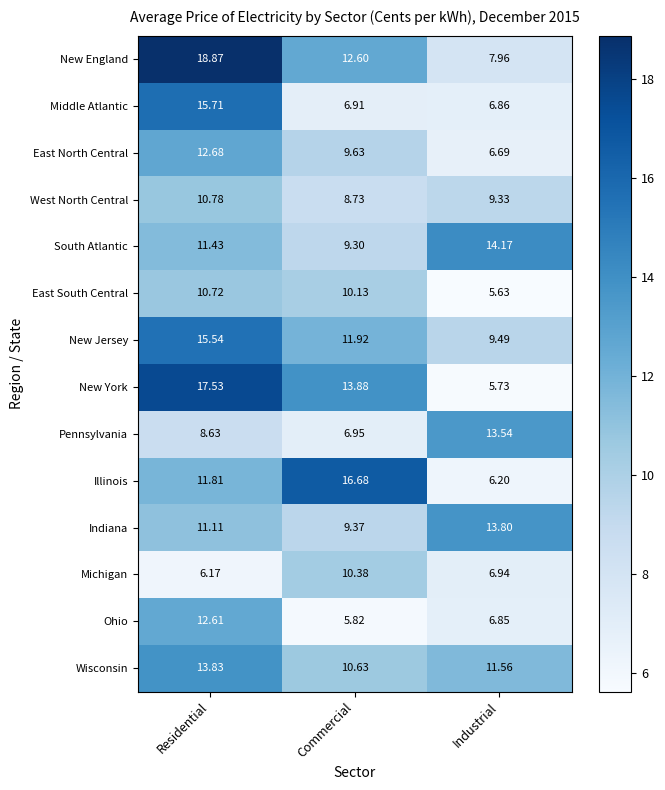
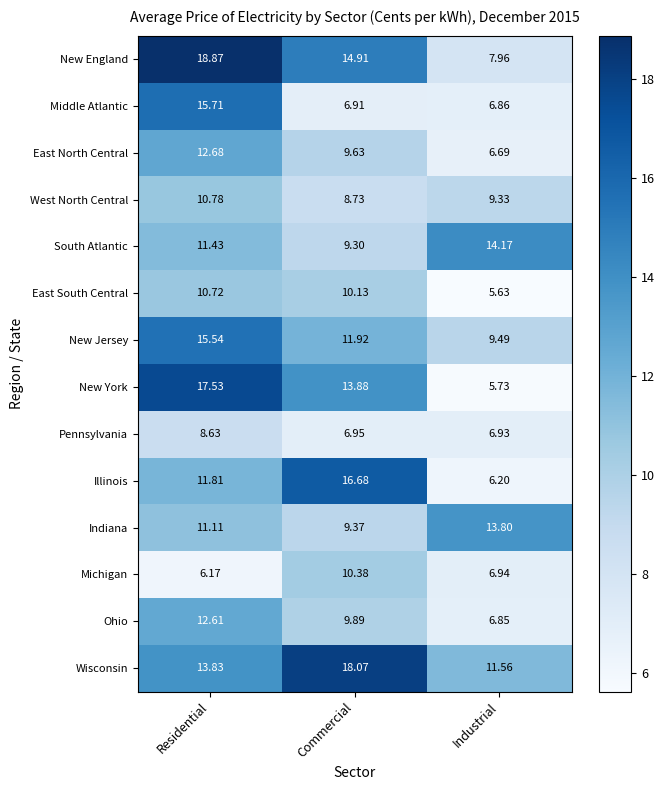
  {
    "New England": {
      "Residential": 18.87,
-     "Commercial": 12.60,
+     "Commercial": 14.91,
      "Industrial": 7.96
    },
    "Middle Atlantic": {
      "Residential": 15.71,
      "Commercial": 6.91,
      "Industrial": 6.86
    },
    "East North Central": {
      "Residential": 12.68,
      "Commercial": 9.63,
      "Industrial": 6.69
    },
    "West North Central": {
      "Residential": 10.78,
      "Commercial": 8.73,
      "Industrial": 9.33
    },
    "South Atlantic": {
      "Residential": 11.43,
      "Commercial": 9.30,
      "Industrial": 14.17
    },
    "East South Central": {
      "Residential": 10.72,
      "Commercial": 10.13,
      "Industrial": 5.63
    },
    "New Jersey": {
      "Residential": 15.54,
      "Commercial": 11.92,
      "Industrial": 9.49
    },
    "New York": {
      "Residential": 17.53,
      "Commercial": 13.88,
      "Industrial": 5.73
    },
    "Pennsylvania": {
      "Residential": 8.63,
      "Commercial": 6.95,
-     "Industrial": 13.54
+     "Industrial": 6.93
    },
    "Illinois": {
      "Residential": 11.81,
      "Commercial": 16.68,
      "Industrial": 6.20
    },
    "Indiana": {
      "Residential": 11.11,
      "Commercial": 9.37,
      "Industrial": 13.80
    },
    "Michigan": {
      "Residential": 6.17,
      "Commercial": 10.38,
      "Industrial": 6.94
    },
    "Ohio": {
      "Residential": 12.61,
-     "Commercial": 5.82,
+     "Commercial": 9.89,
      "Industrial": 6.85
    },
    "Wisconsin": {
      "Residential": 13.83,
-     "Commercial": 10.63,
+     "Commercial": 18.07,
      "Industrial": 11.56
    }
  }
